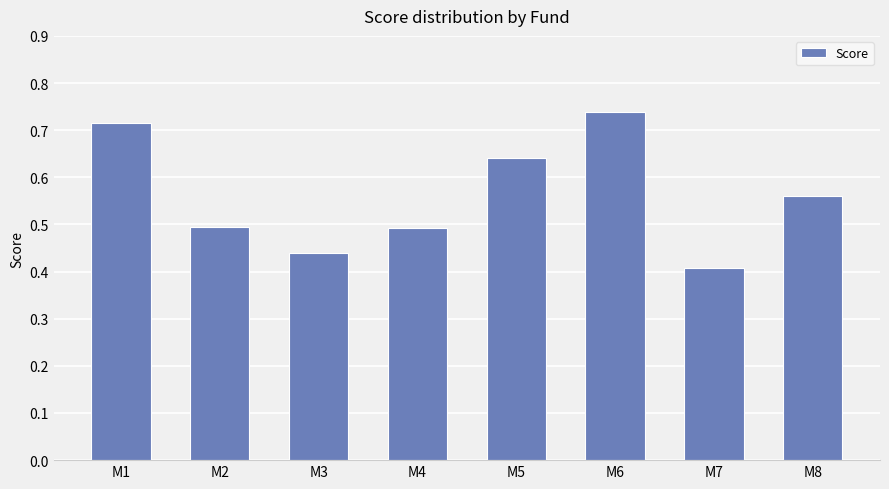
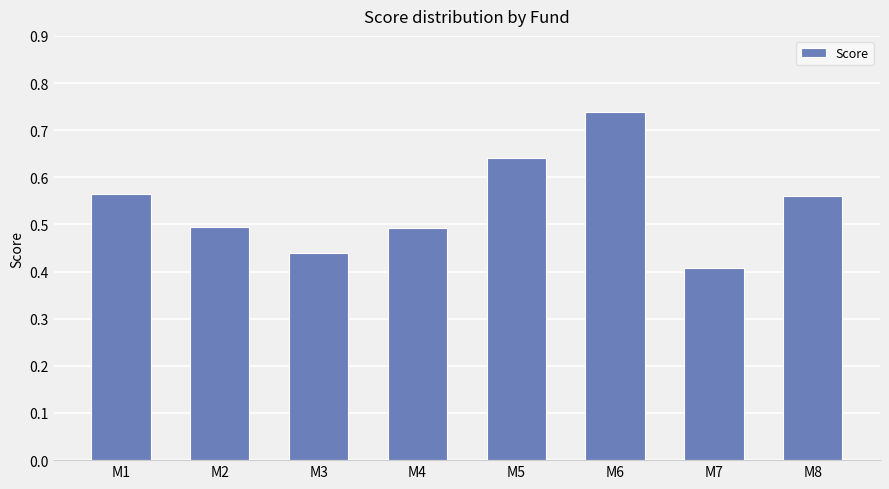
  {
-   "M1": 0.72,
+   "M1": 0.56,
    "M2": 0.50,
    "M3": 0.44,
    "M4": 0.49,
    "M5": 0.64,
    "M6": 0.74,
    "M7": 0.41,
    "M8": 0.56
  }
